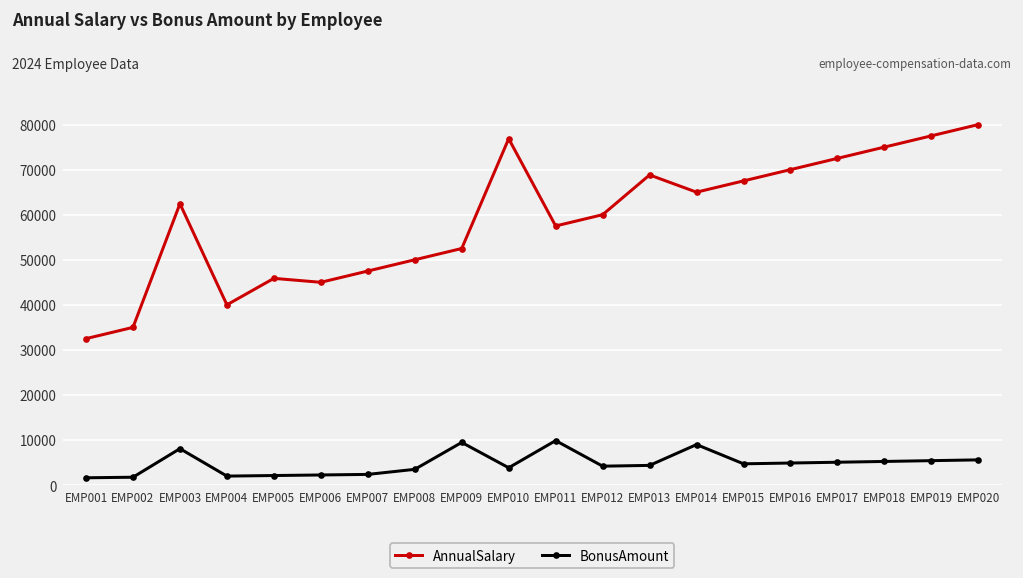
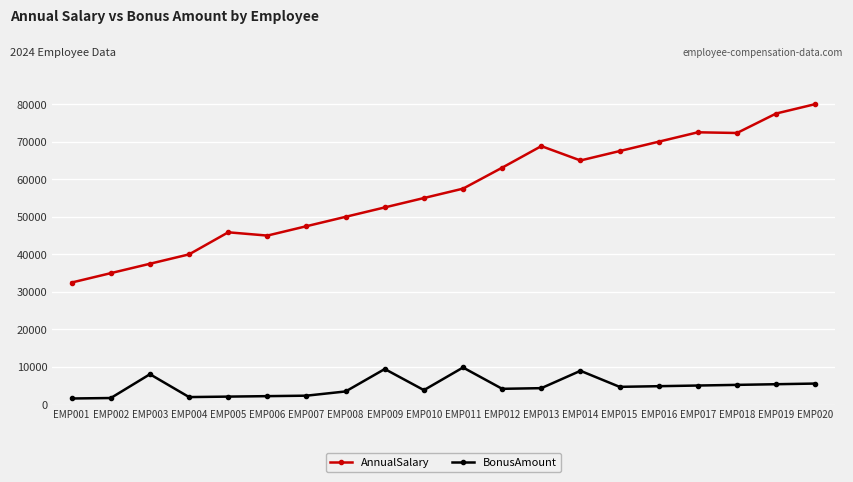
  {
    "AnnualSalary": {
      "EMP001": 33000,
      "EMP002": 35000,
-     "EMP003": 62000,
+     "EMP003": 38000,
      "EMP004": 40000,
      "EMP005": 46000,
      "EMP006": 45000,
      "EMP007": 48000,
      "EMP008": 50000,
      "EMP009": 53000,
-     "EMP010": 77000,
+     "EMP010": 55000,
      "EMP011": 58000,
-     "EMP012": 60000,
+     "EMP012": 63000,
      "EMP013": 69000,
      "EMP014": 65000,
      "EMP015": 68000,
      "EMP016": 70000,
      "EMP017": 73000,
-     "EMP018": 75000,
+     "EMP018": 72000,
      "EMP019": 78000,
      "EMP020": 80000
    },
    "BonusAmount": {
      "EMP001": 2000,
      "EMP002": 2000,
      "EMP003": 8000,
      "EMP004": 2000,
      "EMP005": 2000,
      "EMP006": 2000,
      "EMP007": 2000,
      "EMP008": 4000,
      "EMP009": 9000,
      "EMP010": 4000,
      "EMP011": 10000,
      "EMP012": 4000,
      "EMP013": 4000,
      "EMP014": 9000,
      "EMP015": 5000,
      "EMP016": 5000,
      "EMP017": 5000,
      "EMP018": 5000,
      "EMP019": 5000,
      "EMP020": 6000
    }
  }
